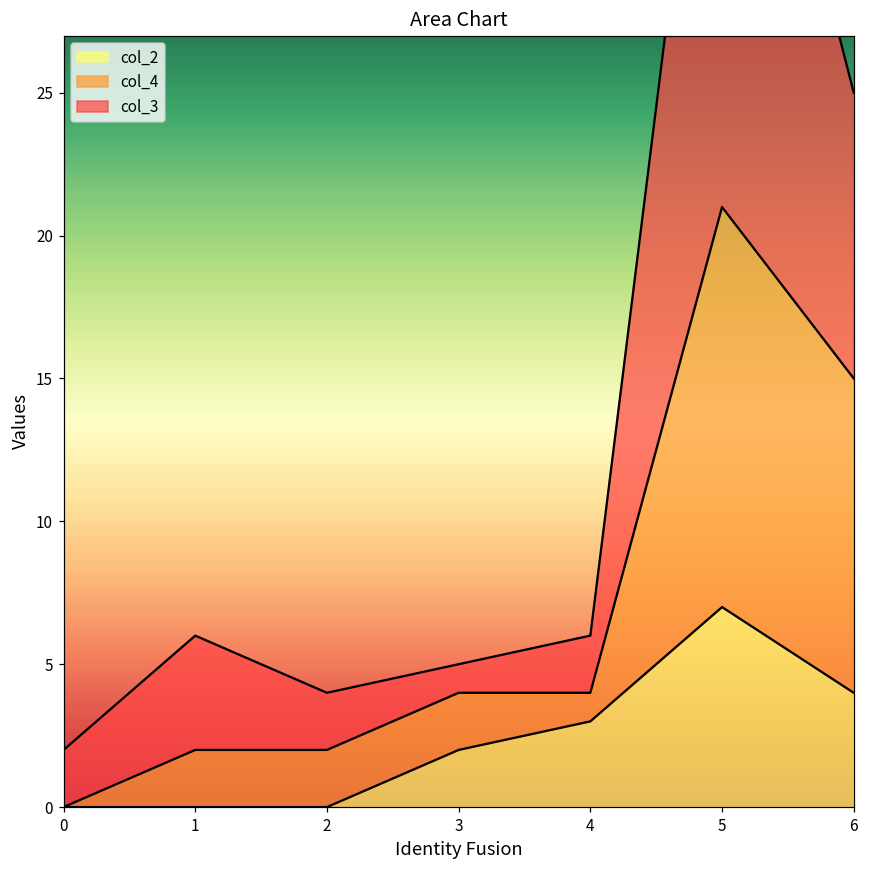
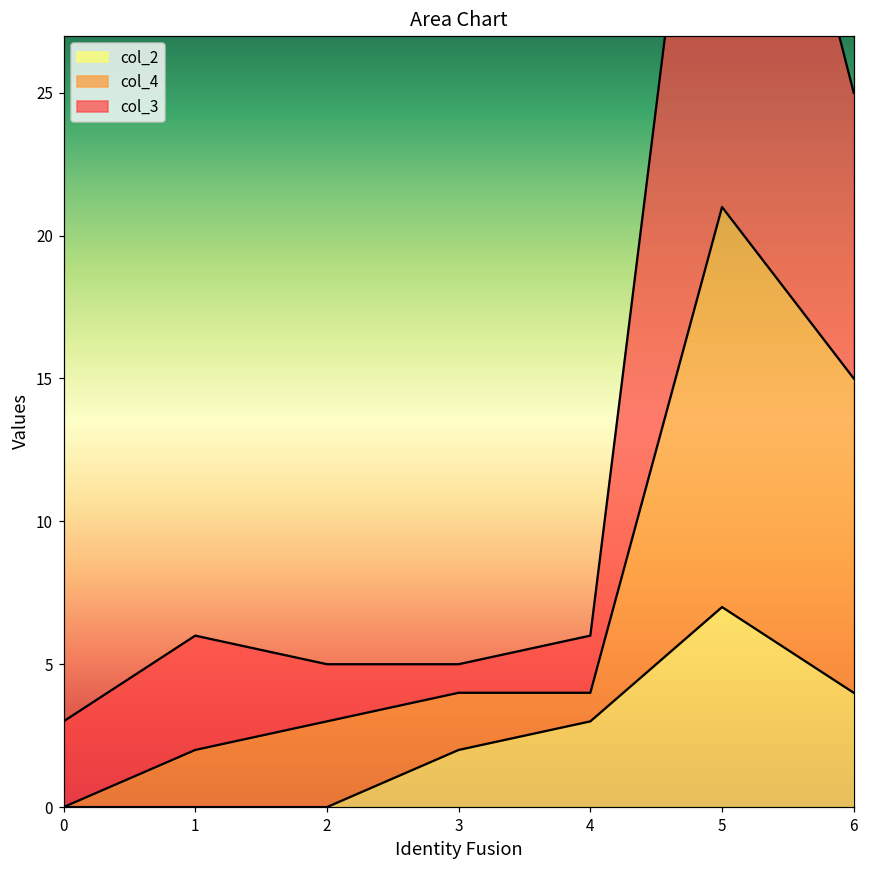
  {
    "col_2": {
      "1": 0,
      "2": 0,
      "3": 2,
      "4": 3,
      "5": 7,
      "6": 4
    },
    "col_4": {
      "1": 2,
-     "2": 2,
+     "2": 3,
      "3": 2,
      "4": 1,
      "5": 14,
      "6": 11
    },
    "col_3": {
-     "0": 2,
+     "0": 3,
      "1": 4,
      "2": 2,
      "3": 1,
      "4": 2,
      "6": 10
    }
  }
